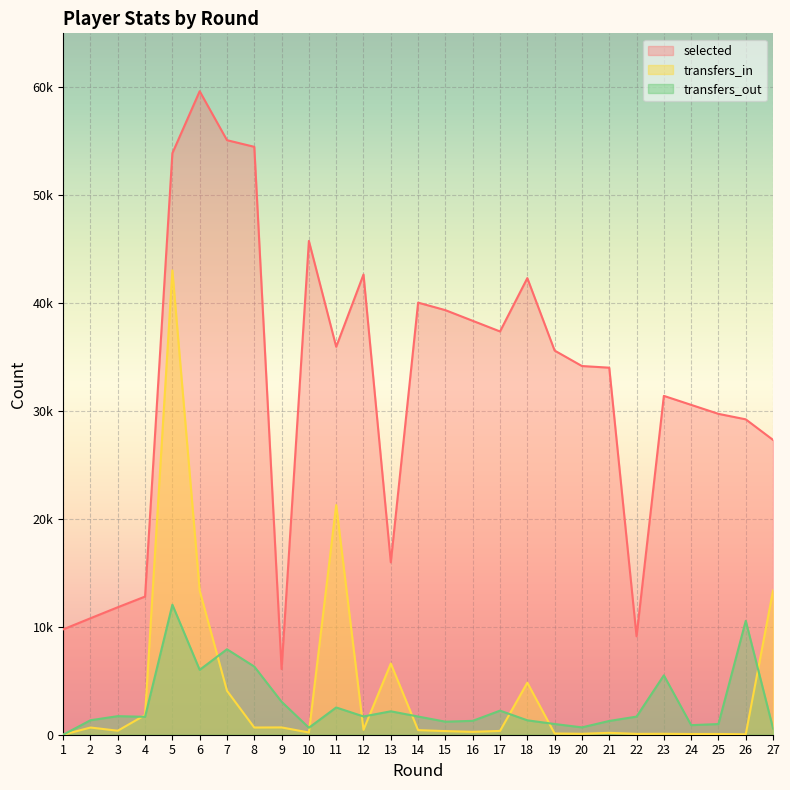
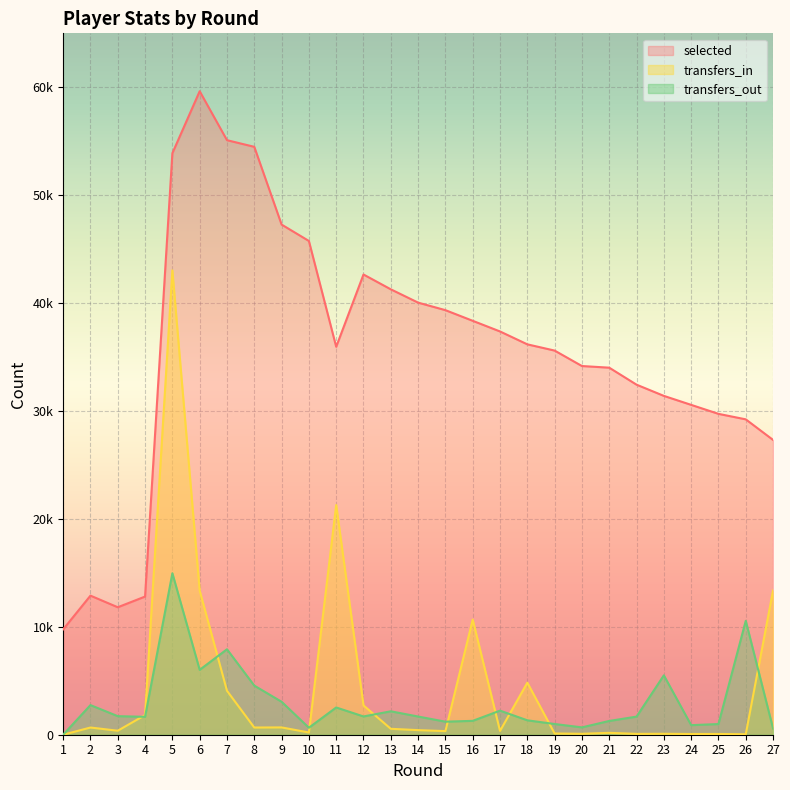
  {
    "selected": {
      "1": 9800,
-     "2": 10800,
+     "2": 12900,
      "3": 11800,
      "4": 12800,
      "5": 53900,
      "6": 59600,
      "7": 55100,
      "8": 54500,
-     "9": 6100,
+     "9": 47300,
      "10": 45800,
      "11": 36000,
      "12": 42700,
-     "13": 16000,
+     "13": 41300,
      "14": 40000,
      "15": 39300,
      "16": 38400,
      "17": 37400,
-     "18": 42300,
+     "18": 36200,
      "19": 35600,
      "20": 34200,
      "21": 34000,
-     "22": 9100,
+     "22": 32400,
      "23": 31400,
      "24": 30600,
      "25": 29700,
      "26": 29200,
      "27": 27300
    },
    "transfers_in": {
      "2": 700,
      "3": 400,
      "5": 43000,
      "6": 13400,
      "7": 4100,
      "8": 700,
      "9": 700,
      "10": 200,
      "11": 21300,
-     "12": 500,
-     "13": 6600,
+     "12": 2700,
+     "13": 500,
      "14": 400,
      "15": 300,
-     "16": 300,
+     "16": 10700,
      "17": 400,
      "18": 4800,
      "19": 100,
      "20": 100,
      "21": 200,
      "22": 100,
      "23": 100,
      "24": 100,
      "25": 100,
      "26": 0,
      "27": 13400
    },
    "transfers_out": {
-     "2": 1300,
+     "2": 2700,
      "3": 1700,
-     "5": 12000,
+     "5": 15000,
      "6": 6000,
      "7": 7900,
-     "8": 6300,
+     "8": 4600,
      "9": 3100,
      "10": 600,
      "11": 2500,
      "12": 1700,
      "13": 2200,
      "14": 1700,
      "15": 1200,
      "16": 1300,
      "17": 2200,
      "18": 1300,
      "19": 1000,
      "20": 700,
      "21": 1300,
      "22": 1700,
      "23": 5500,
      "24": 900,
      "25": 1000,
      "26": 10600,
      "27": 600
    }
  }
